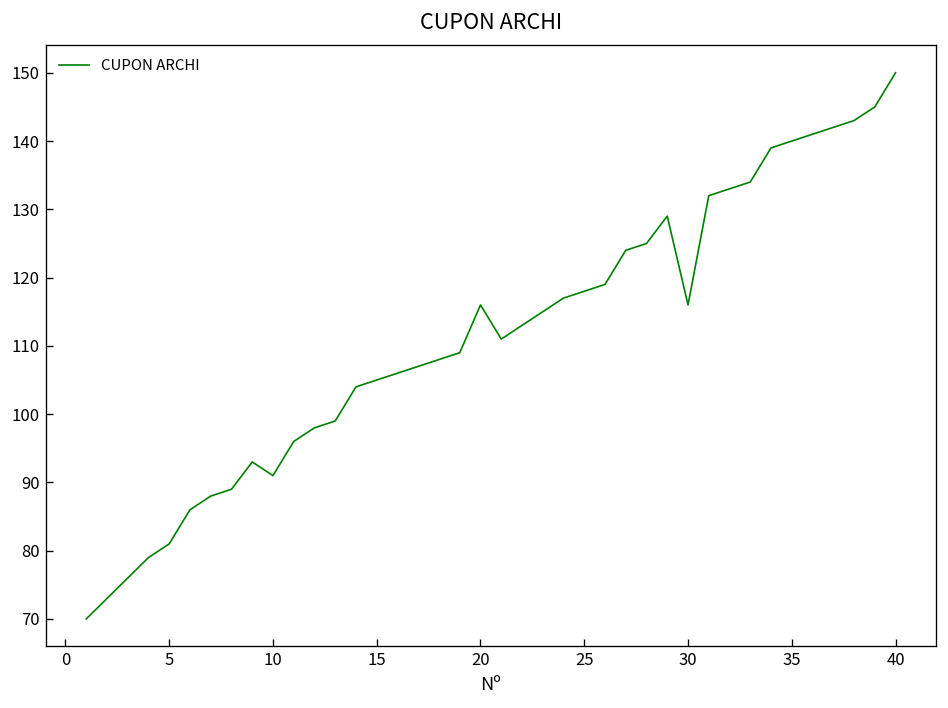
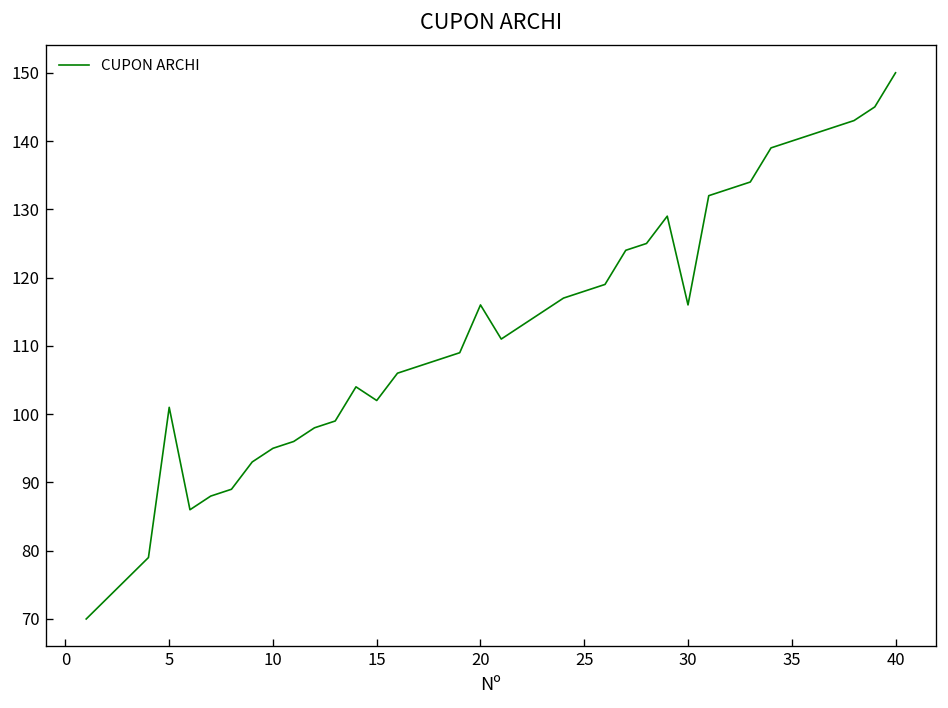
  {
-   "5": 81,
-   "10": 91,
-   "15": 105,
+   "5": 101,
+   "10": 95,
+   "15": 102,
    "20": 116,
    "25": 118,
    "30": 116,
    "35": 140,
    "40": 150
  }
